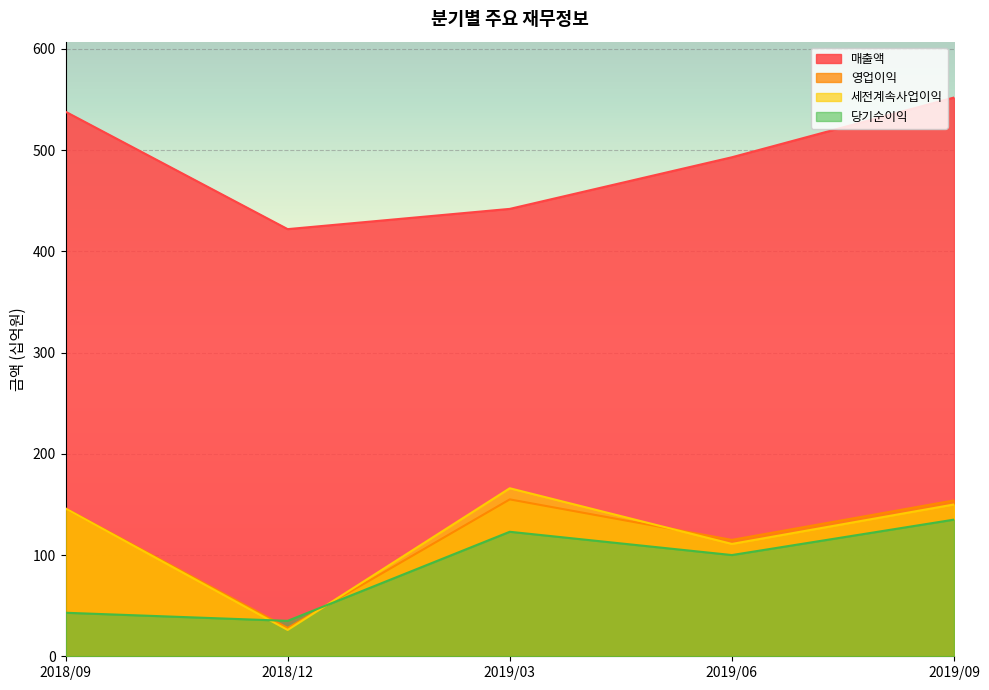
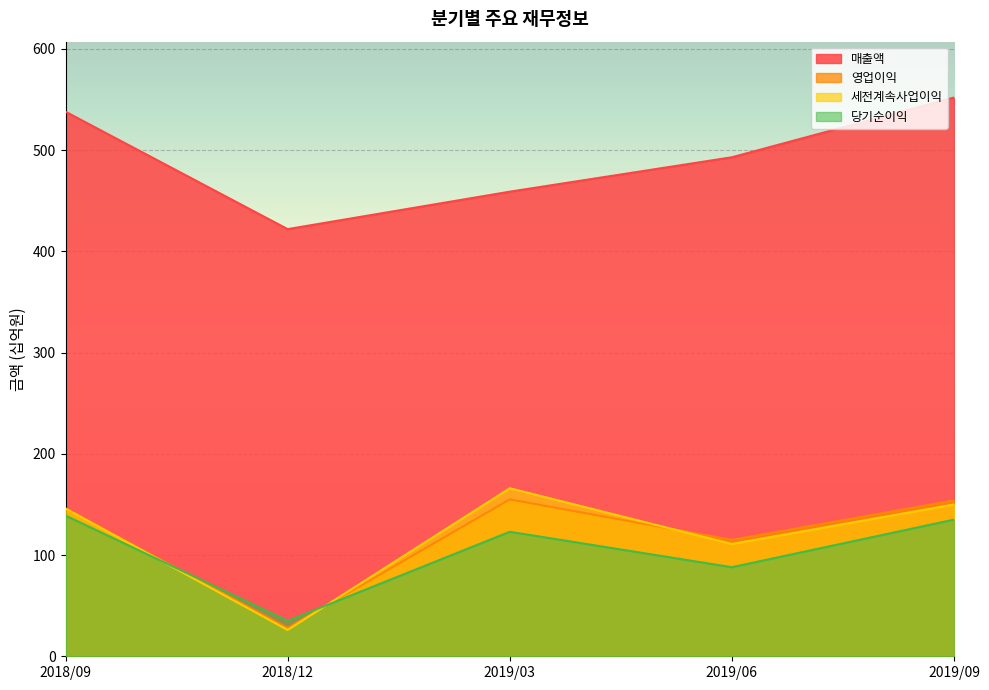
  {
    "매출액": {
      "2018/09": 538,
      "2018/12": 422,
-     "2019/03": 442,
+     "2019/03": 459,
      "2019/06": 493,
      "2019/09": 552
    },
    "영업이익": {
      "2019/03": 155,
      "2019/06": 115,
      "2019/09": 154
    },
    "세전계속사업이익": {
      "2019/03": 166,
      "2019/06": 111,
      "2019/09": 150
    },
    "당기순이익": {
-     "2018/09": 43,
+     "2018/09": 139,
      "2018/12": 35,
      "2019/03": 123,
-     "2019/06": 100,
+     "2019/06": 88,
      "2019/09": 135
    }
  }
